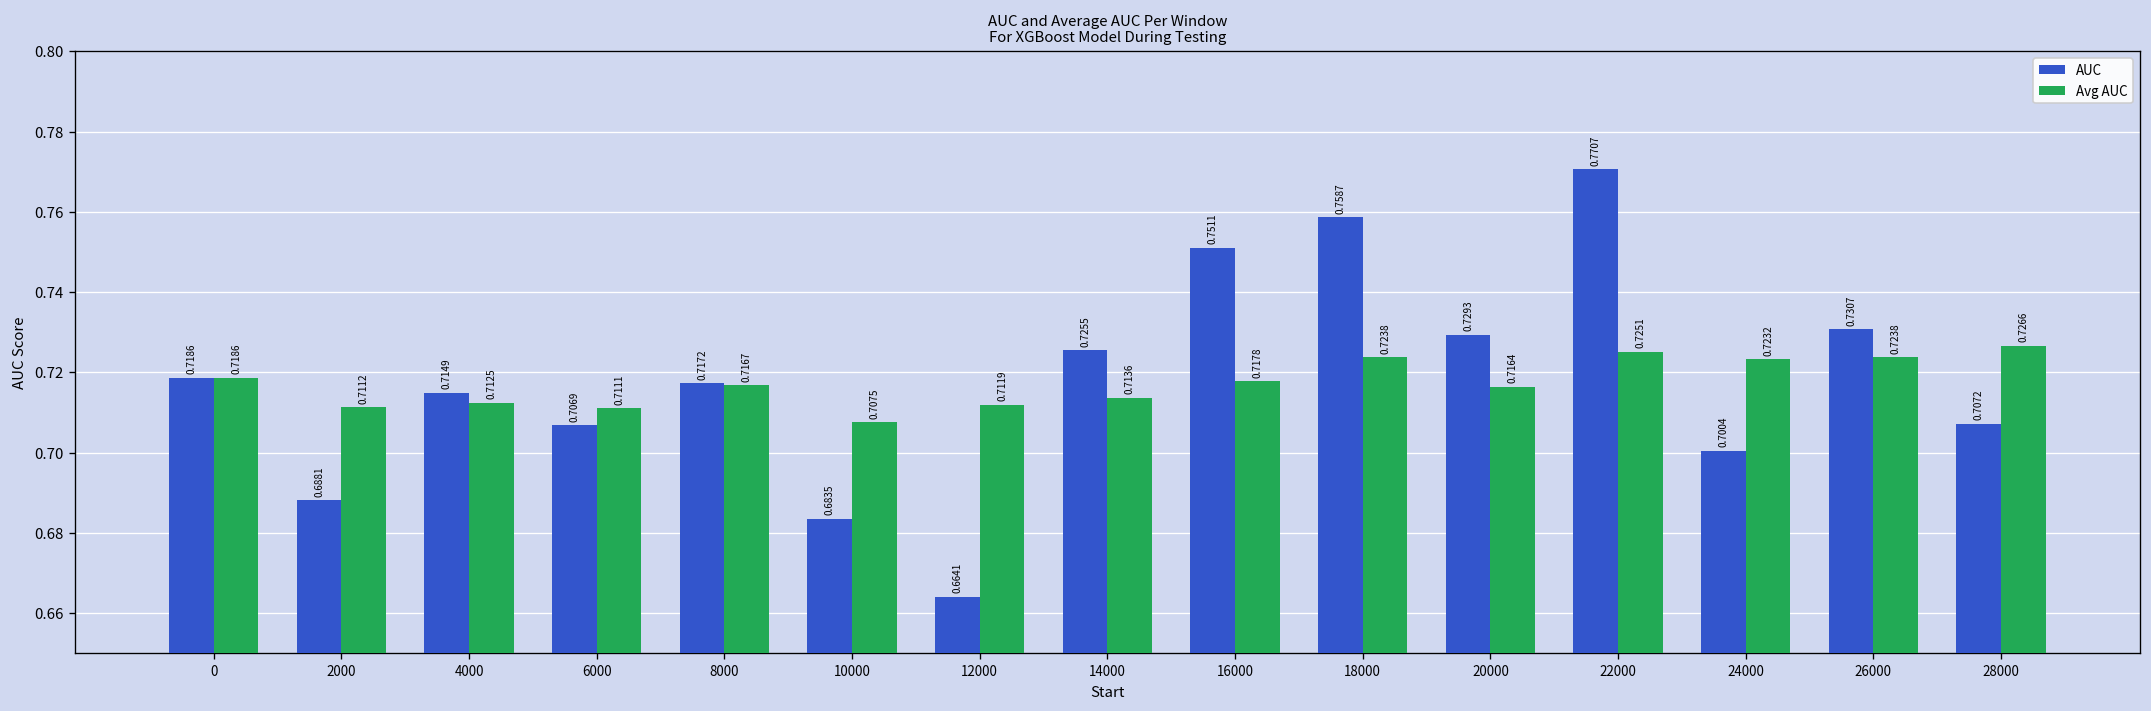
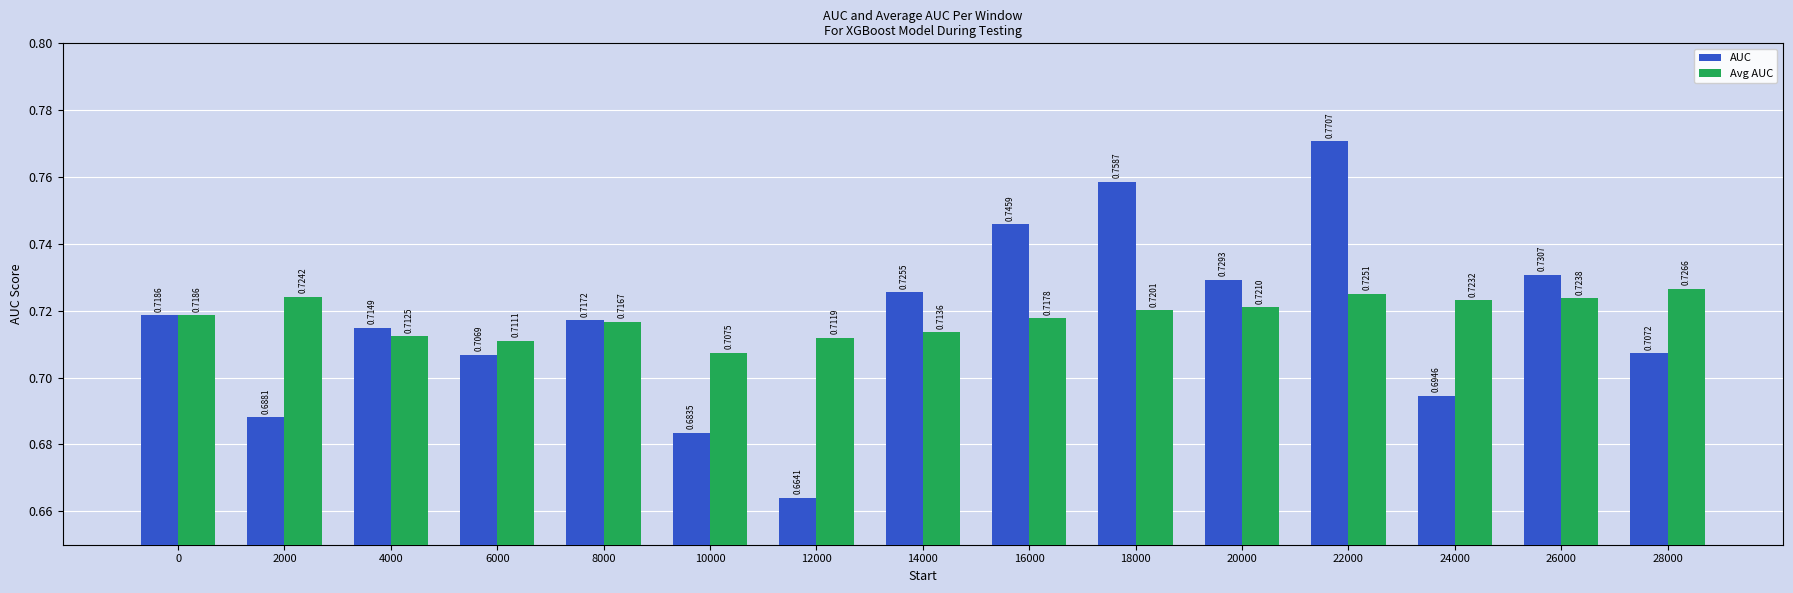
  {
    "AUC": {
      "0": 0.7186,
      "2000": 0.6881,
      "4000": 0.7149,
      "6000": 0.7069,
      "8000": 0.7172,
      "10000": 0.6835,
      "12000": 0.6641,
      "14000": 0.7255,
-     "16000": 0.7511,
+     "16000": 0.7459,
      "18000": 0.7587,
      "20000": 0.7293,
      "22000": 0.7707,
-     "24000": 0.7004,
+     "24000": 0.6946,
      "26000": 0.7307,
      "28000": 0.7072
    },
    "Avg AUC": {
      "0": 0.7186,
-     "2000": 0.7112,
+     "2000": 0.7242,
      "4000": 0.7125,
      "6000": 0.7111,
      "8000": 0.7167,
      "10000": 0.7075,
      "12000": 0.7119,
      "14000": 0.7136,
      "16000": 0.7178,
-     "18000": 0.7238,
-     "20000": 0.7164,
+     "18000": 0.7201,
+     "20000": 0.7210,
      "22000": 0.7251,
      "24000": 0.7232,
      "26000": 0.7238,
      "28000": 0.7266
    }
  }
